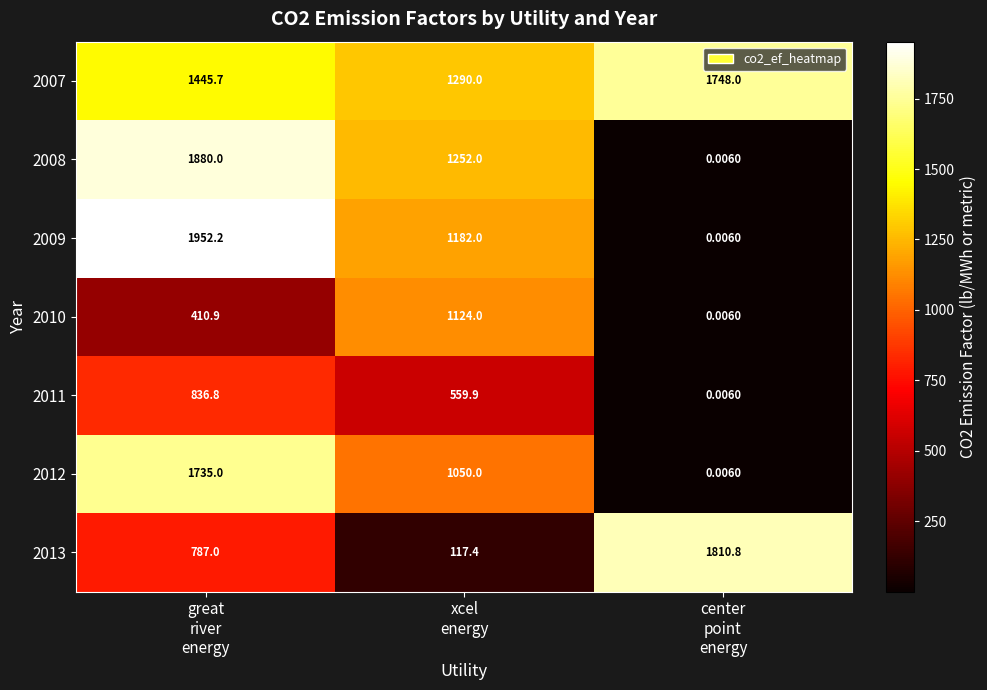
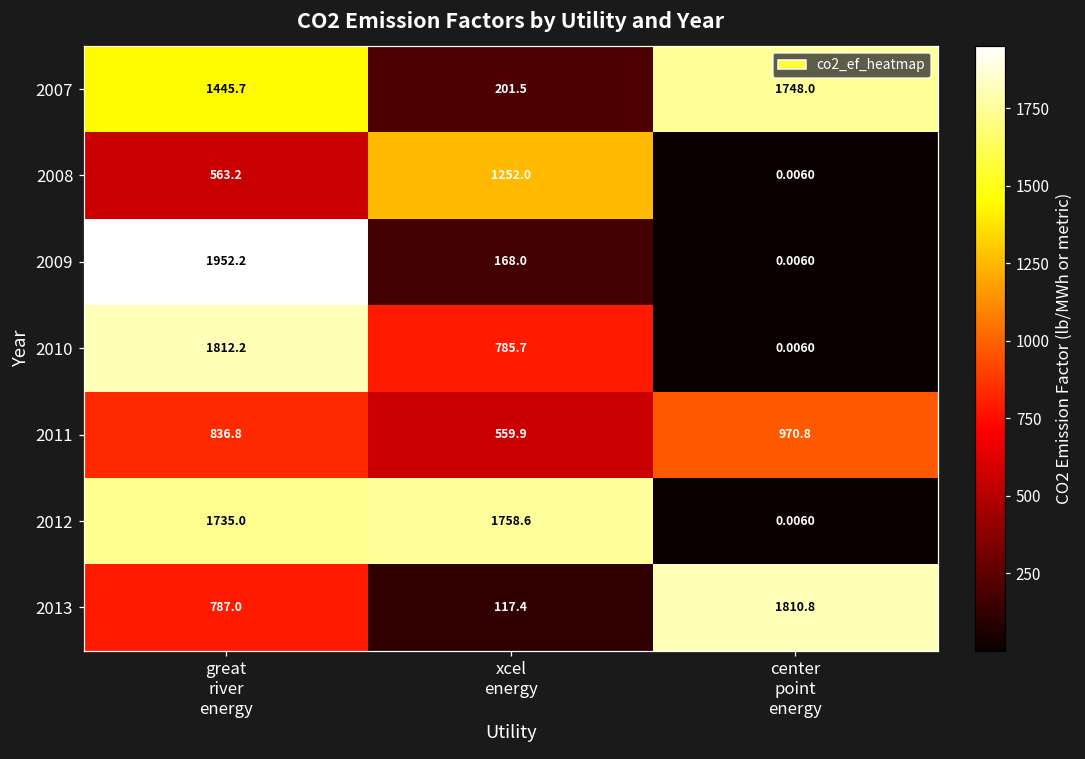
  {
    "2007": {
      "great river energy": 1445.7,
-     "xcel energy": 1290.0,
+     "xcel energy": 201.5,
      "center point energy": 1748.0
    },
    "2008": {
-     "great river energy": 1880.0,
+     "great river energy": 563.2,
      "xcel energy": 1252.0,
      "center point energy": 0.0060
    },
    "2009": {
      "great river energy": 1952.2,
-     "xcel energy": 1182.0,
+     "xcel energy": 168.0,
      "center point energy": 0.0060
    },
    "2010": {
-     "great river energy": 410.9,
-     "xcel energy": 1124.0,
+     "great river energy": 1812.2,
+     "xcel energy": 785.7,
      "center point energy": 0.0060
    },
    "2011": {
      "great river energy": 836.8,
      "xcel energy": 559.9,
-     "center point energy": 0.0060
+     "center point energy": 970.8
    },
    "2012": {
      "great river energy": 1735.0,
-     "xcel energy": 1050.0,
+     "xcel energy": 1758.6,
      "center point energy": 0.0060
    },
    "2013": {
      "great river energy": 787.0,
      "xcel energy": 117.4,
      "center point energy": 1810.8
    }
  }
